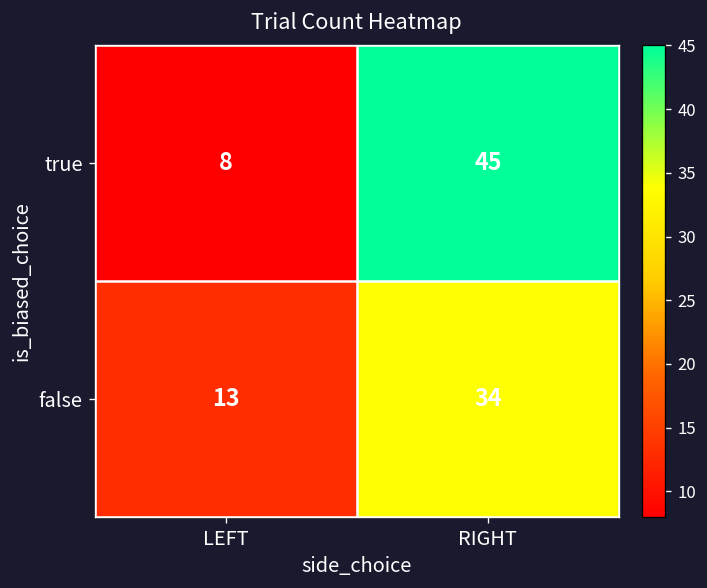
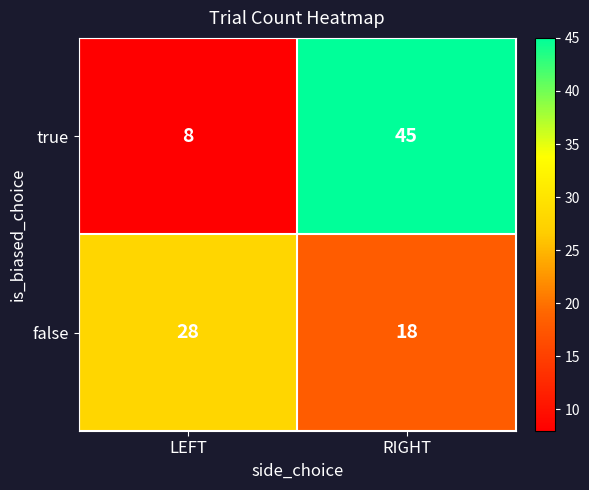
  {
    "true": {
      "LEFT": 8,
      "RIGHT": 45
    },
    "false": {
-     "LEFT": 13,
-     "RIGHT": 34
+     "LEFT": 28,
+     "RIGHT": 18
    }
  }
